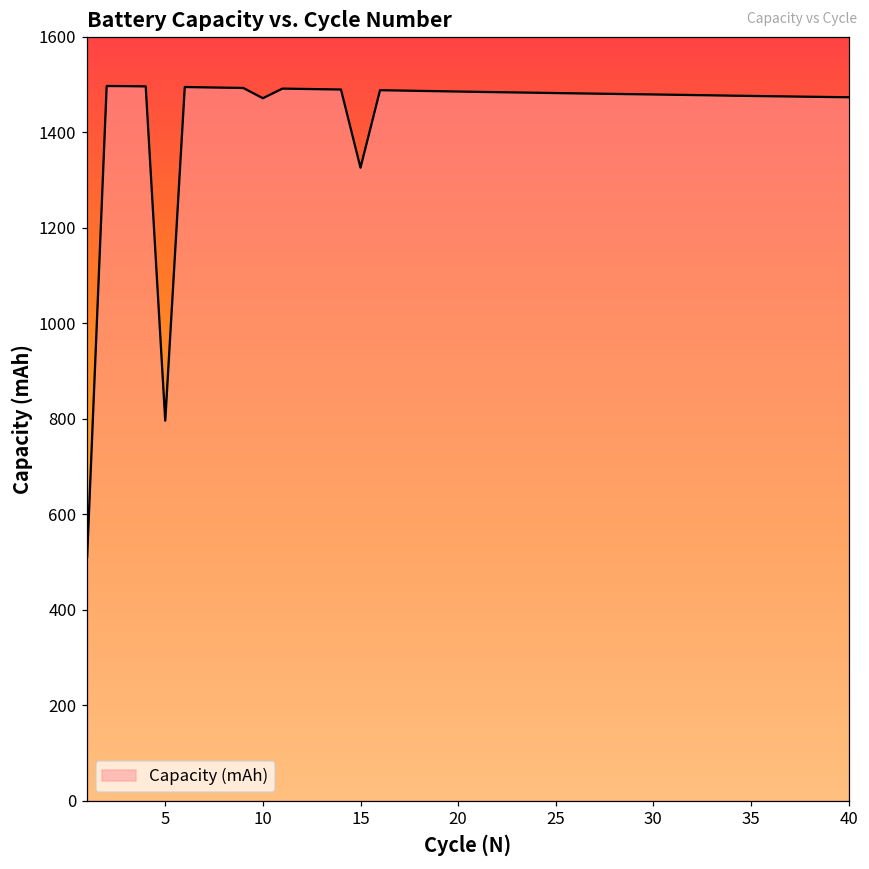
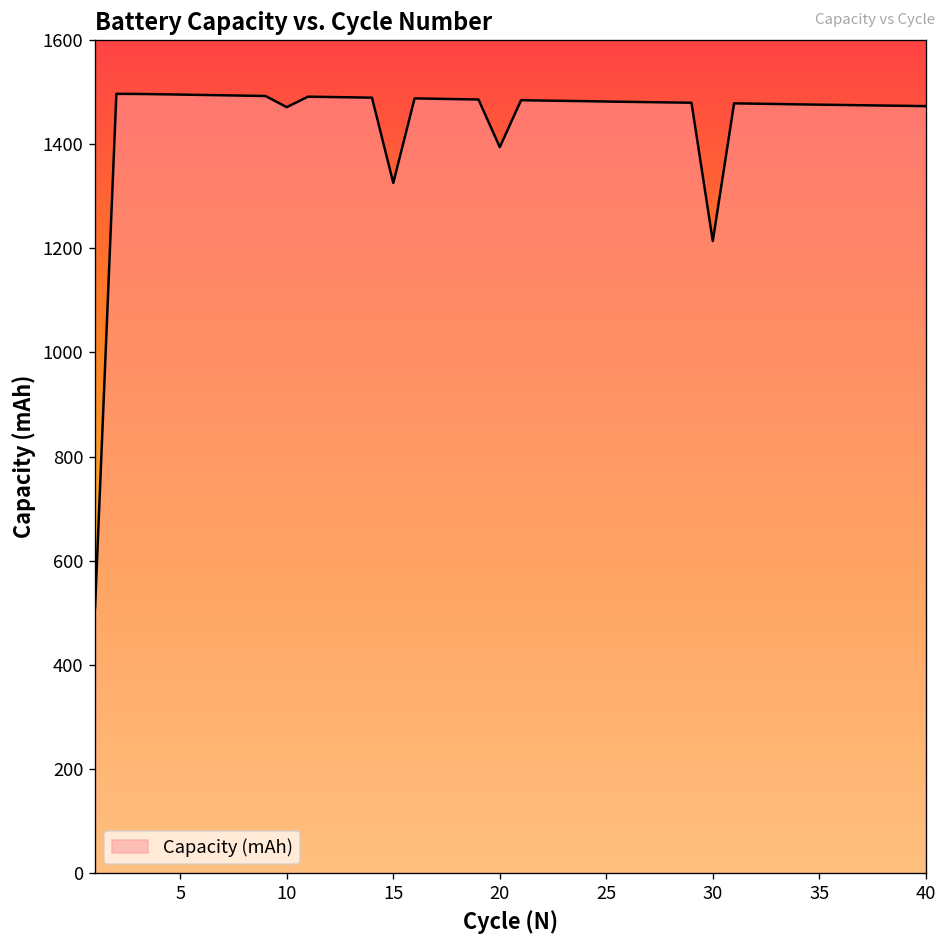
  {
-   "5": 800,
+   "5": 1500,
    "10": 1470,
    "15": 1330,
-   "20": 1490,
+   "20": 1390,
    "25": 1480,
-   "30": 1480,
+   "30": 1210,
    "35": 1480,
    "40": 1470
  }
